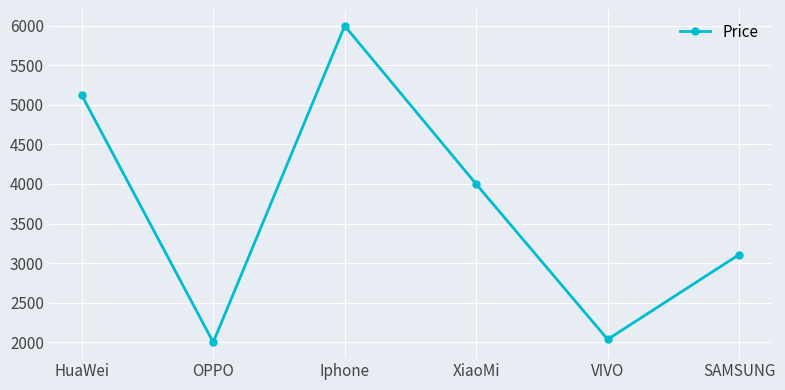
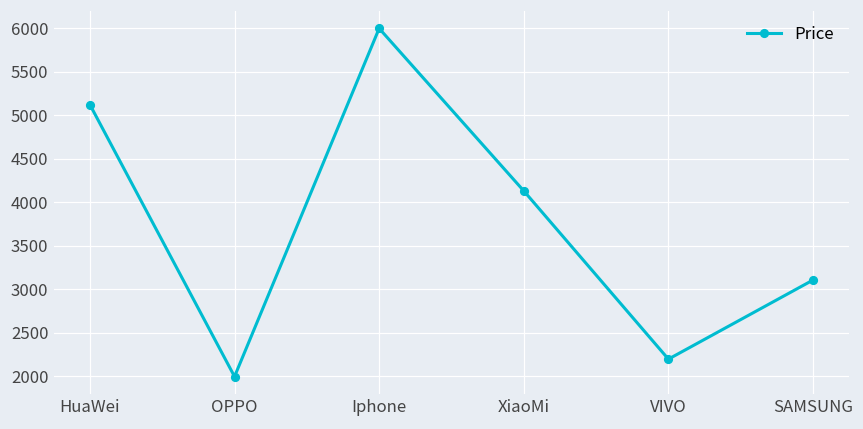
  {
    "HuaWei": 5100,
    "OPPO": 2000,
    "Iphone": 6000,
-   "XiaoMi": 4000,
-   "VIVO": 2000,
+   "XiaoMi": 4100,
+   "VIVO": 2200,
    "SAMSUNG": 3100
  }
